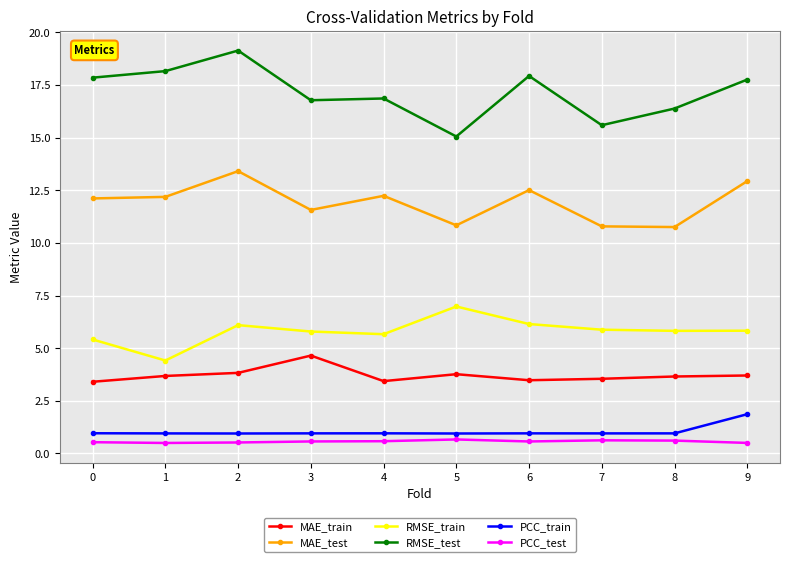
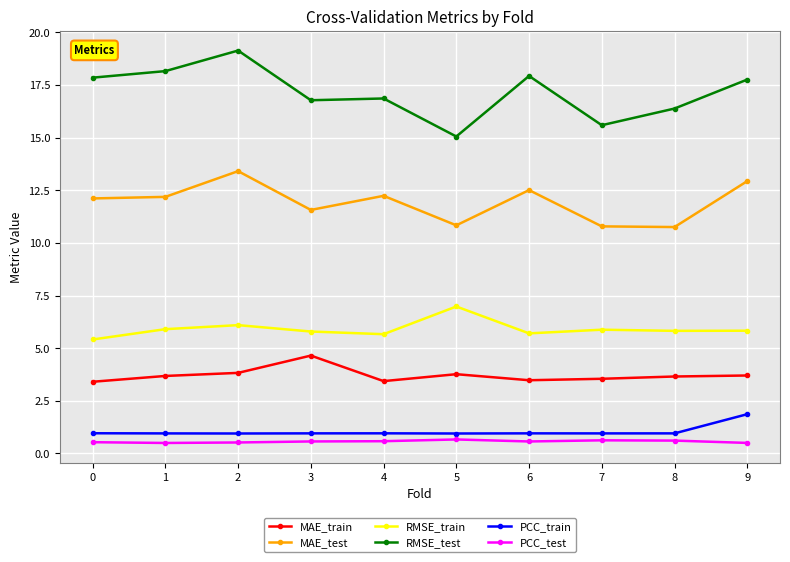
  {
    "MAE_train": {
      "0": 3.4,
      "1": 3.7,
      "2": 3.8,
      "3": 4.6,
      "4": 3.4,
      "5": 3.8,
      "6": 3.5,
      "7": 3.5,
      "8": 3.7,
      "9": 3.7
    },
    "MAE_test": {
      "0": 12.1,
      "1": 12.2,
      "2": 13.4,
      "3": 11.6,
      "4": 12.2,
      "5": 10.8,
      "6": 12.5,
      "7": 10.8,
      "8": 10.8,
      "9": 12.9
    },
    "RMSE_train": {
      "0": 5.4,
-     "1": 4.4,
+     "1": 5.9,
      "2": 6.1,
      "3": 5.8,
      "4": 5.7,
      "5": 7.0,
-     "6": 6.1,
+     "6": 5.7,
      "7": 5.9,
      "8": 5.8,
      "9": 5.8
    },
    "RMSE_test": {
      "0": 17.8,
      "1": 18.2,
      "2": 19.1,
      "3": 16.8,
      "4": 16.9,
      "5": 15.1,
      "6": 17.9,
      "7": 15.6,
      "8": 16.4,
      "9": 17.8
    },
    "PCC_train": {
      "0": 1.0,
      "1": 1.0,
      "2": 0.9,
      "3": 1.0,
      "4": 1.0,
      "5": 0.9,
      "6": 1.0,
      "7": 1.0,
      "8": 1.0,
      "9": 1.9
    },
    "PCC_test": {
      "0": 0.5,
      "1": 0.5,
      "2": 0.5,
      "3": 0.6,
      "4": 0.6,
      "5": 0.7,
      "6": 0.6,
      "7": 0.6,
      "8": 0.6,
      "9": 0.5
    }
  }
